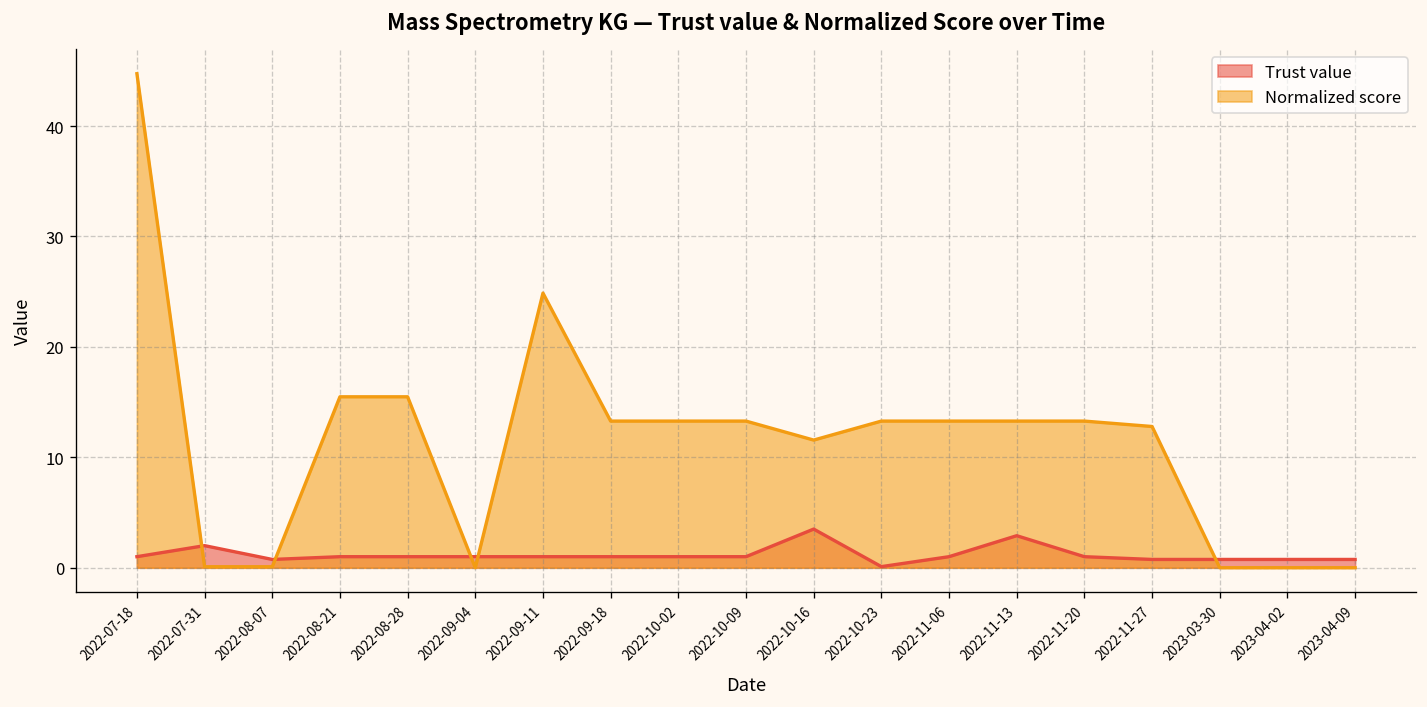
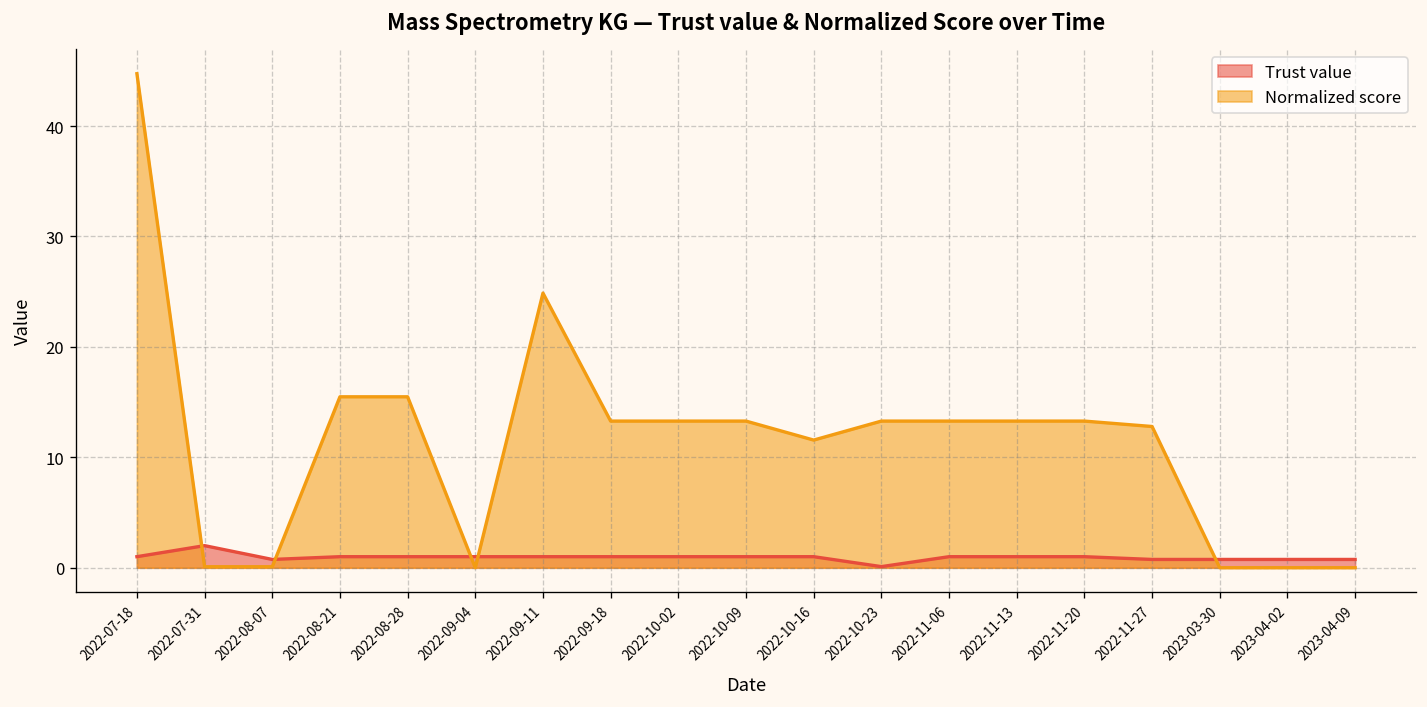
  {
    "Trust value": {
      "2022-07-18": 1,
      "2022-07-31": 2,
      "2022-08-07": 1,
      "2022-08-21": 1,
      "2022-08-28": 1,
      "2022-09-04": 1,
      "2022-09-11": 1,
      "2022-09-18": 1,
      "2022-10-02": 1,
      "2022-10-09": 1,
-     "2022-10-16": 4,
+     "2022-10-16": 1,
      "2022-10-23": 0,
      "2022-11-06": 1,
-     "2022-11-13": 3,
+     "2022-11-13": 1,
      "2022-11-20": 1,
      "2022-11-27": 1,
      "2023-03-30": 1,
      "2023-04-02": 1,
      "2023-04-09": 1
    },
    "Normalized score": {
      "2022-07-18": 45,
      "2022-07-31": 0,
      "2022-08-07": 0,
      "2022-08-21": 15,
      "2022-08-28": 15,
      "2022-09-04": 0,
      "2022-09-11": 25,
      "2022-09-18": 13,
      "2022-10-02": 13,
      "2022-10-09": 13,
      "2022-10-16": 12,
      "2022-10-23": 13,
      "2022-11-06": 13,
      "2022-11-13": 13,
      "2022-11-20": 13,
      "2022-11-27": 13,
      "2023-03-30": 0,
      "2023-04-02": 0,
      "2023-04-09": 0
    }
  }
